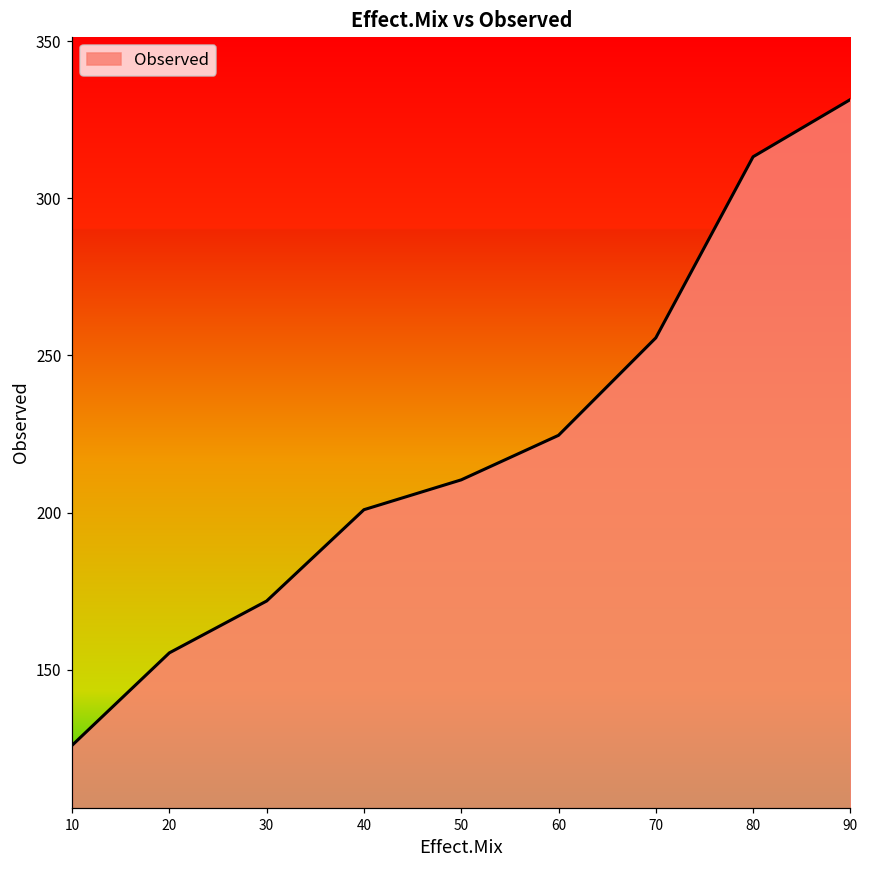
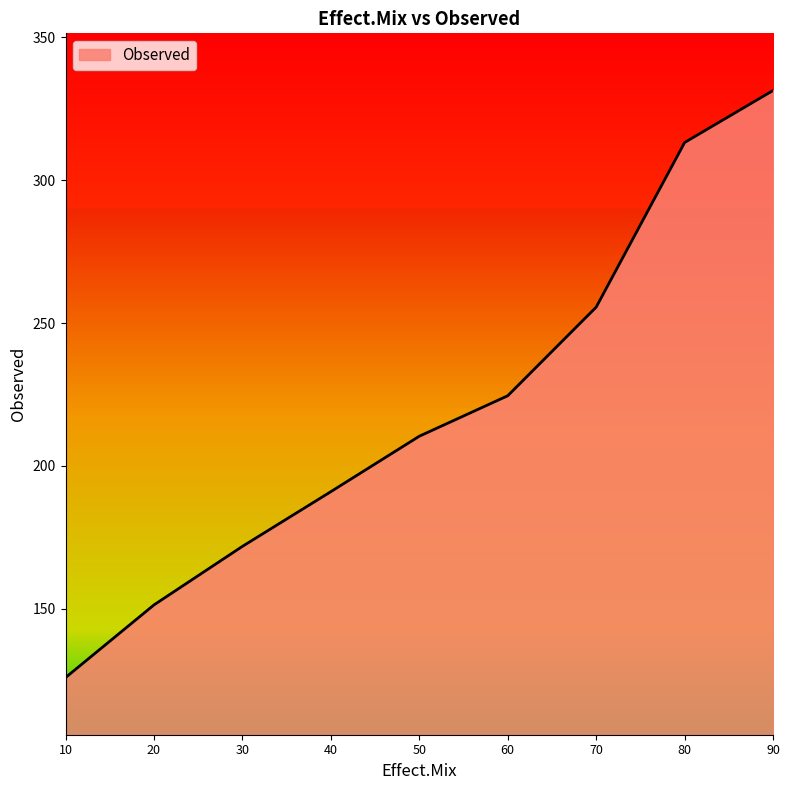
  {
    "10": 126,
-   "20": 155,
+   "20": 151,
    "30": 172,
-   "40": 201,
+   "40": 191,
    "50": 210,
    "60": 225,
    "70": 256,
    "80": 313,
    "90": 331
  }
